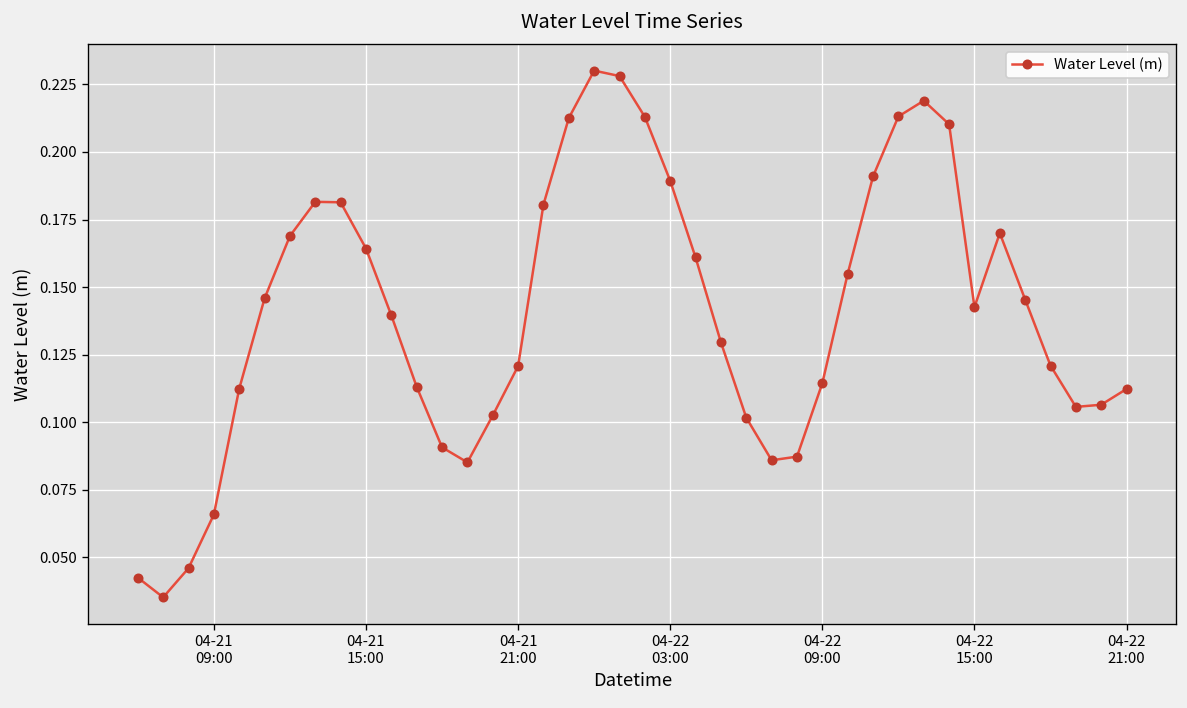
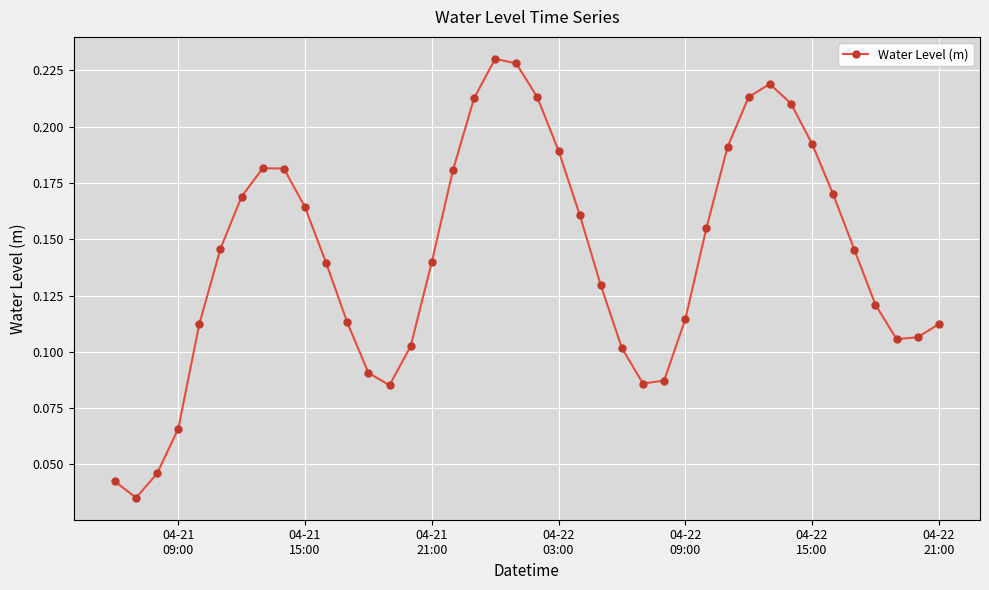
  {
    "04-21 09:00": 0.066,
    "04-21 15:00": 0.164,
-   "04-21 21:00": 0.121,
+   "04-21 21:00": 0.140,
    "04-22 03:00": 0.189,
    "04-22 09:00": 0.114,
-   "04-22 15:00": 0.143,
+   "04-22 15:00": 0.192,
    "04-22 21:00": 0.112
  }
